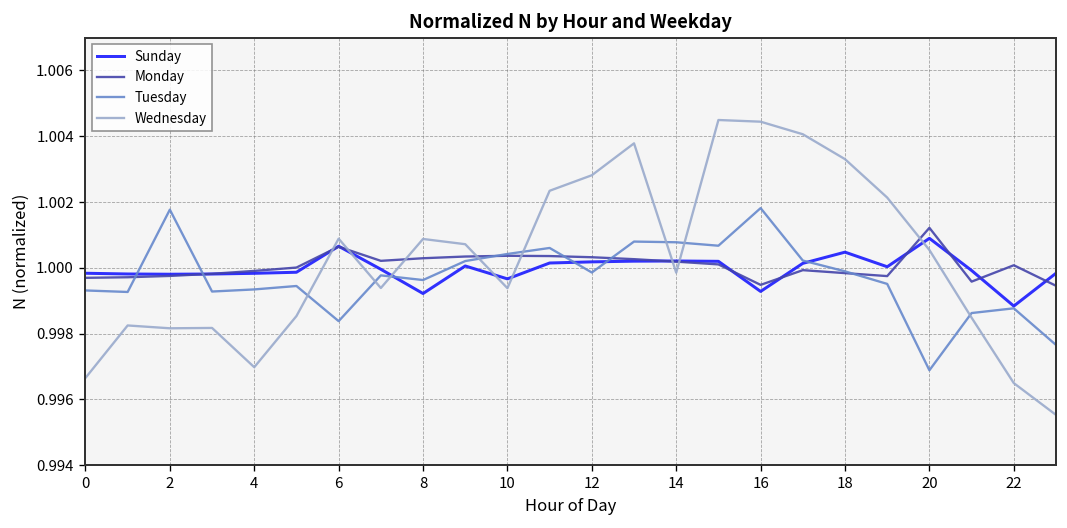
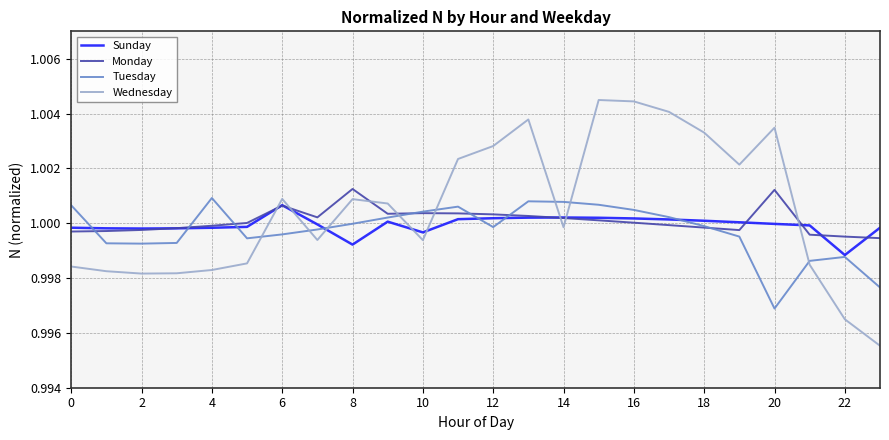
  {
    "Sunday": {
      "0": 0.9998,
      "8": 0.9992,
      "10": 0.9997,
      "12": 1.0002,
-     "16": 0.9993,
-     "18": 1.0005,
-     "20": 1.0009
+     "16": 1.0002,
+     "18": 1.0001,
+     "20": 1.0000
    },
    "Monday": {
      "0": 0.9997,
-     "8": 1.0003,
+     "8": 1.0012,
      "12": 1.0003,
-     "16": 0.9995,
+     "16": 1.0000,
      "20": 1.0012,
-     "22": 1.0001
+     "22": 0.9995
    },
    "Tuesday": {
-     "0": 0.9993,
-     "2": 1.0018,
-     "4": 0.9993,
-     "6": 0.9984,
-     "8": 0.9996,
+     "0": 1.0007,
+     "2": 0.9993,
+     "4": 1.0009,
+     "6": 0.9996,
+     "8": 1.0000,
      "12": 0.9999,
      "14": 1.0008,
-     "16": 1.0018,
+     "16": 1.0005,
      "20": 0.9969
    },
    "Wednesday": {
-     "0": 0.9967,
+     "0": 0.9984,
      "2": 0.9982,
-     "4": 0.9970,
+     "4": 0.9983,
      "6": 1.0009,
      "8": 1.0009,
      "10": 0.9994,
      "12": 1.0028,
      "14": 0.9999,
      "16": 1.0044,
      "18": 1.0033,
-     "20": 1.0005,
+     "20": 1.0035,
      "22": 0.9965
    }
  }
